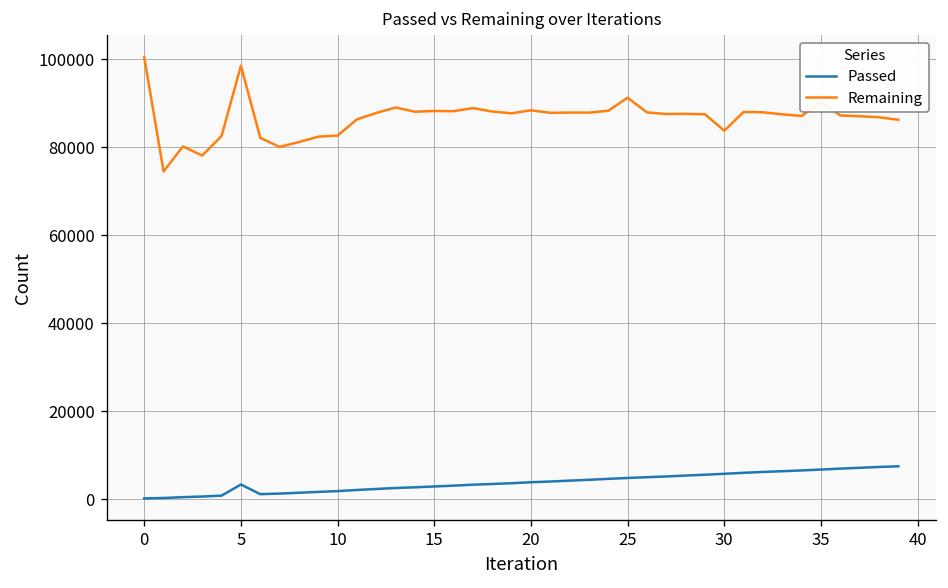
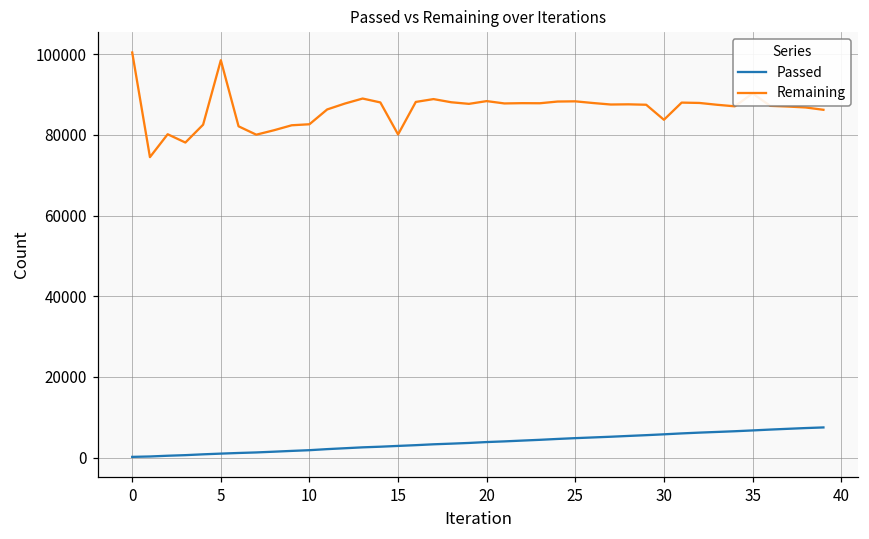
  {
    "Passed": {
      "0": 0,
-     "5": 3000,
+     "5": 1000,
      "10": 2000,
      "15": 3000,
      "20": 4000,
      "25": 5000,
      "30": 6000,
      "35": 7000
    },
    "Remaining": {
      "0": 100000,
      "5": 99000,
      "10": 83000,
-     "15": 88000,
+     "15": 80000,
      "20": 88000,
-     "25": 91000,
+     "25": 88000,
      "30": 84000
    }
  }
